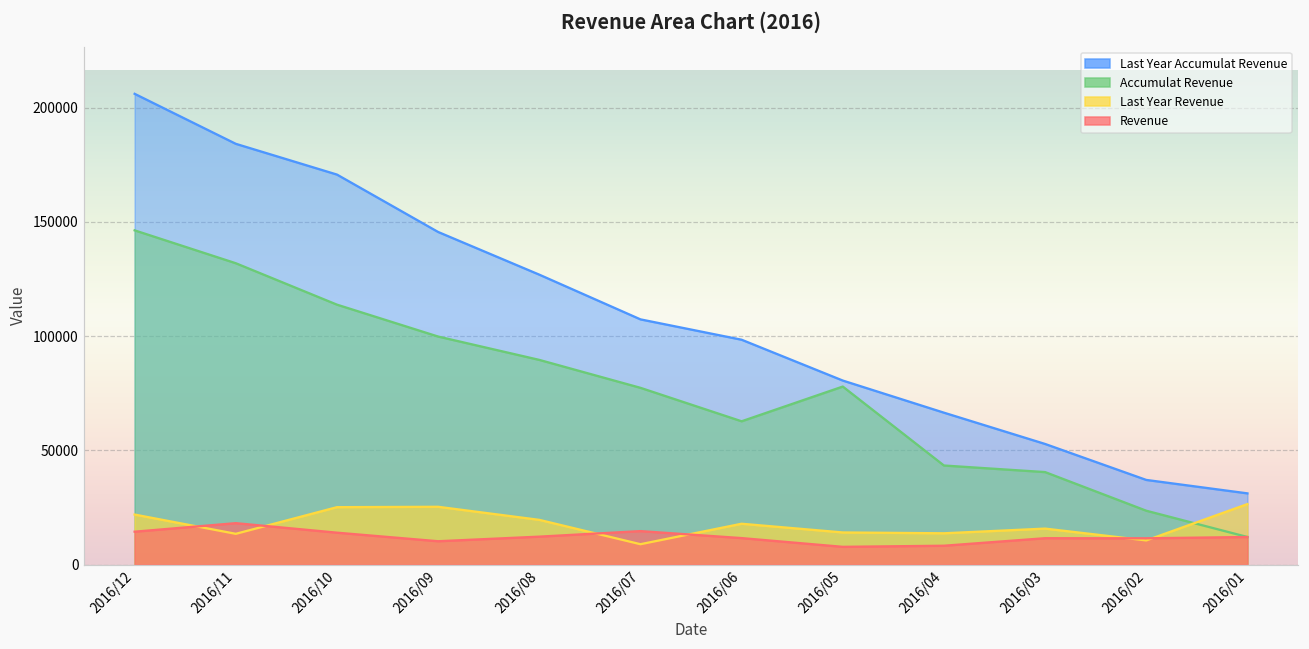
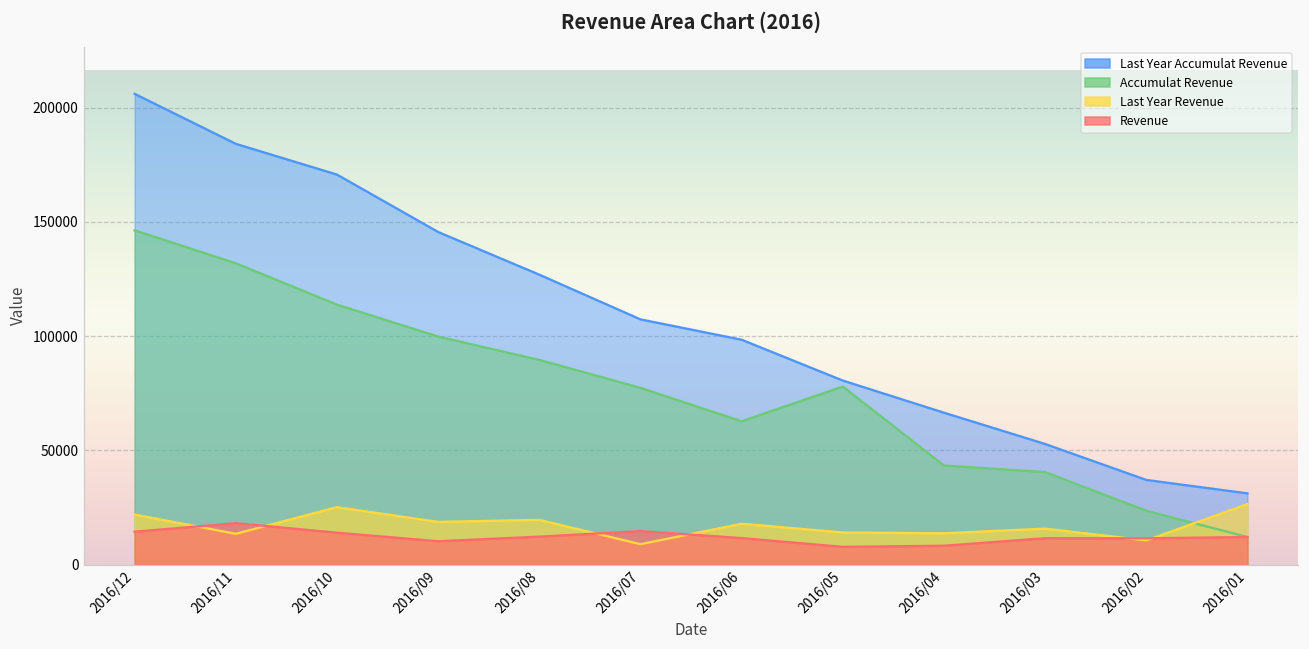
  {
    "Last Year Accumulat Revenue": {
      "2016/12": 206000,
      "2016/11": 184000,
      "2016/10": 171000,
      "2016/09": 146000,
      "2016/08": 127000,
      "2016/07": 107000,
      "2016/06": 98000,
      "2016/05": 81000,
      "2016/04": 66000,
      "2016/03": 53000,
      "2016/02": 37000,
      "2016/01": 31000
    },
    "Accumulat Revenue": {
      "2016/12": 146000,
      "2016/11": 132000,
      "2016/10": 114000,
      "2016/09": 100000,
      "2016/08": 90000,
      "2016/07": 77000,
      "2016/06": 63000,
      "2016/05": 78000,
      "2016/04": 43000,
      "2016/03": 40000,
      "2016/02": 24000
    },
    "Last Year Revenue": {
      "2016/12": 22000,
      "2016/11": 13000,
      "2016/10": 25000,
-     "2016/09": 25000,
+     "2016/09": 19000,
      "2016/08": 20000,
      "2016/07": 9000,
      "2016/06": 18000,
      "2016/05": 14000,
      "2016/04": 14000,
      "2016/03": 16000,
      "2016/01": 26000
    },
    "Revenue": {
      "2016/12": 14000,
      "2016/11": 18000,
      "2016/10": 14000,
      "2016/09": 10000,
      "2016/08": 12000,
      "2016/07": 15000,
      "2016/06": 12000,
      "2016/05": 8000,
      "2016/04": 8000,
      "2016/03": 12000
    }
  }
